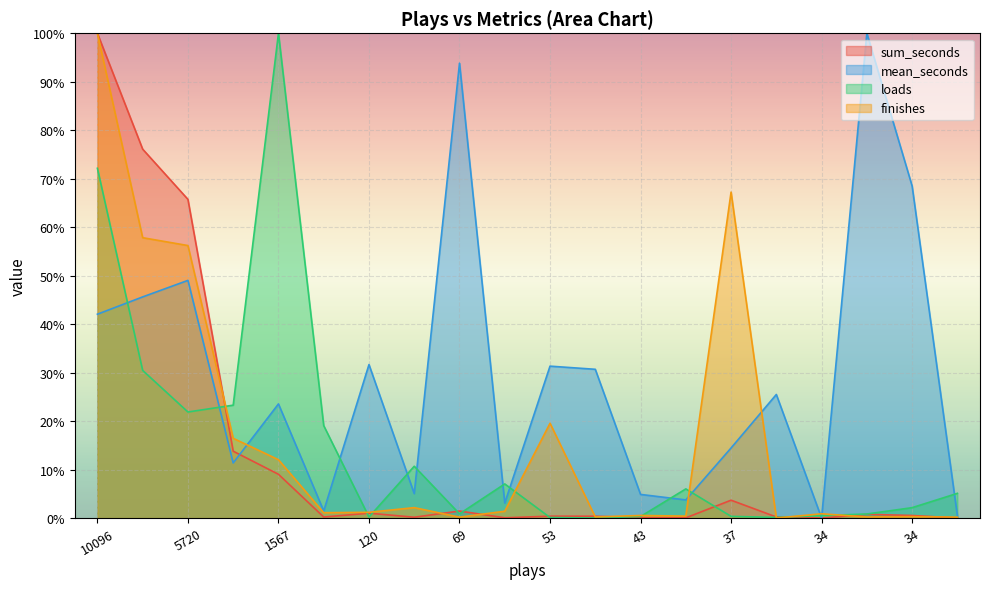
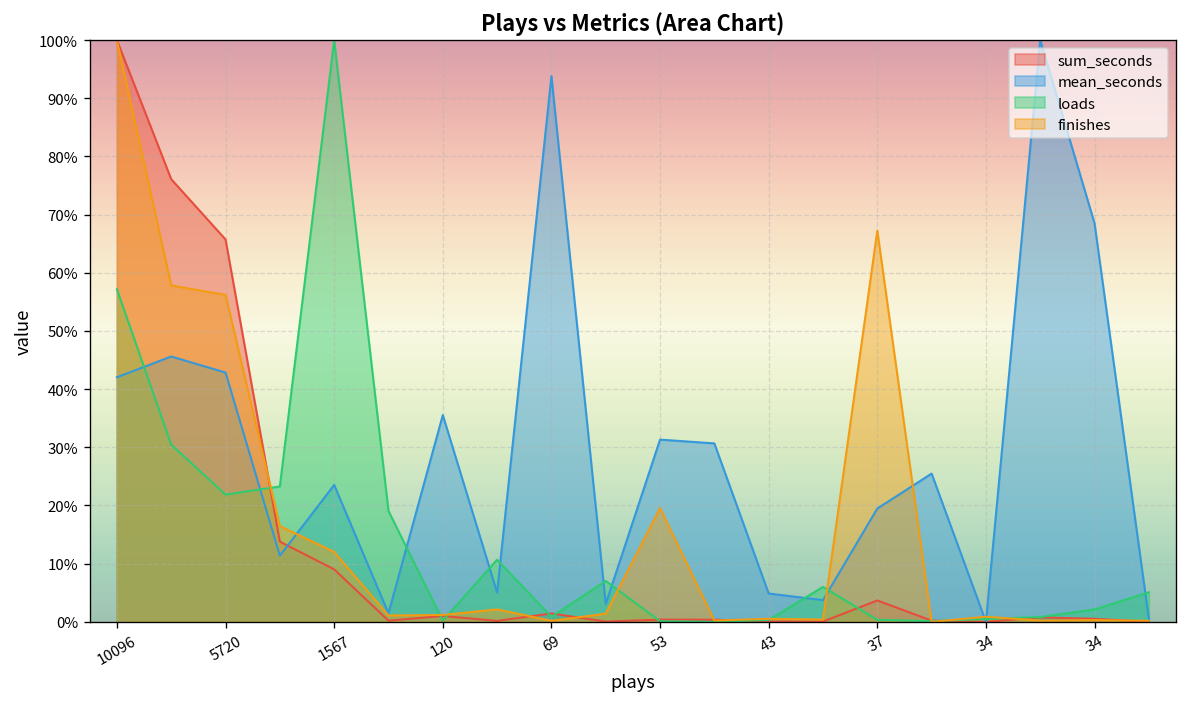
  {
    "sum_seconds": {
      "5720": "66%",
      "1567": "9%",
      "69": "1%",
      "37": "4%"
    },
    "mean_seconds": {
      "10096": "42%",
-     "5720": "49%",
+     "5720": "43%",
      "1567": "24%",
-     "120": "32%",
+     "120": "36%",
      "69": "94%",
      "53": "31%",
      "43": "5%",
-     "37": "14%"
+     "37": "19%"
    },
    "loads": {
-     "10096": "72%",
+     "10096": "57%",
      "5720": "22%",
      "1567": "100%",
      "120": "0%",
      "69": "1%",
      "37": "0%"
    },
    "finishes": {
      "5720": "56%",
      "1567": "12%",
      "69": "0%",
      "53": "20%",
      "37": "67%"
    }
  }
